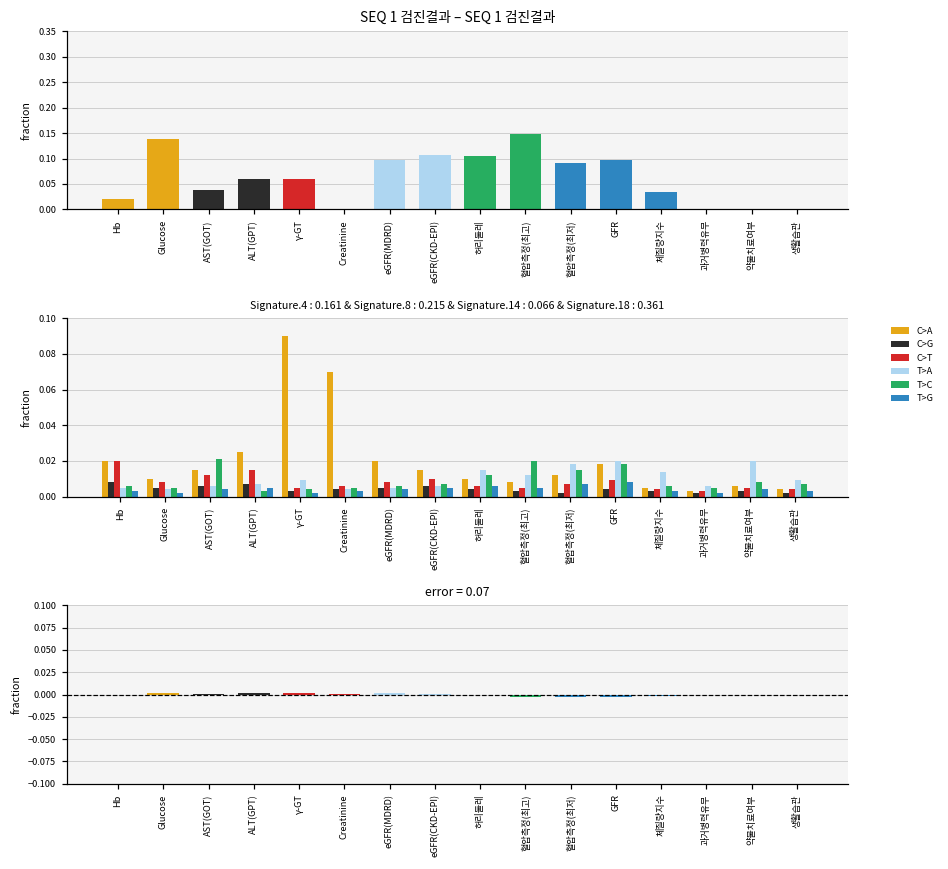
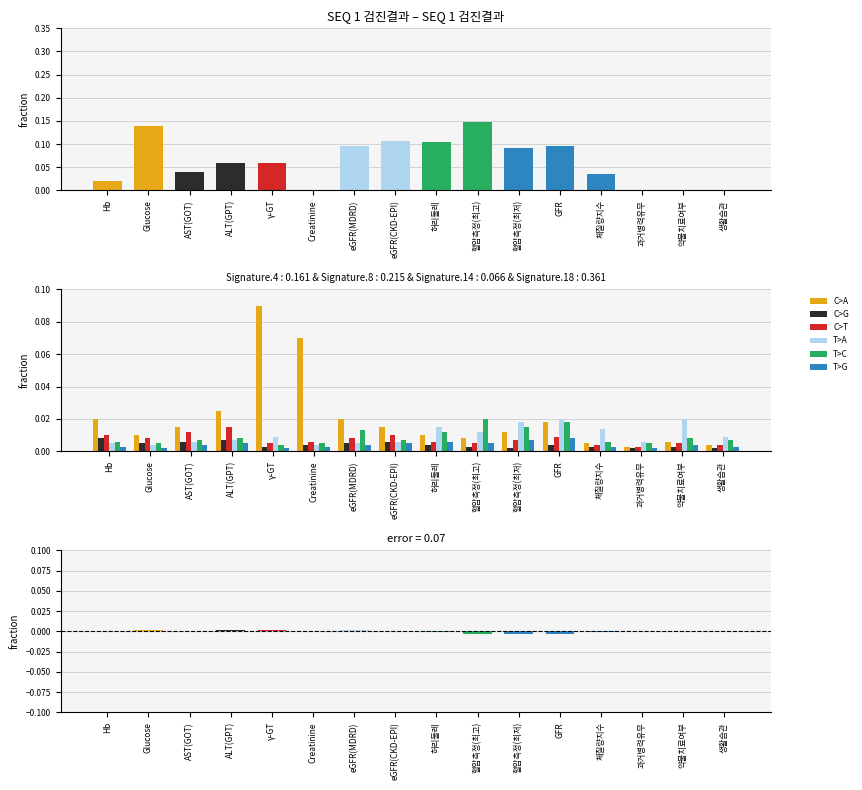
  {
    "SEQ 1 검진결과 – SEQ 1 검진결과": {
      "Hb": 0.02,
      "Glucose": 0.14,
      "AST(GOT)": 0.04,
      "ALT(GPT)": 0.06,
      "γ-GT": 0.06,
      "eGFR(MDRD)": 0.10,
      "eGFR(CKD-EPI)": 0.11,
      "허리둘레": 0.10,
      "혈압측정(최고)": 0.15,
      "혈압측정(최저)": 0.09,
      "GFR": 0.10,
      "체질량지수": 0.03
    },
    "Signature.4 : 0.161 & Signature.8 : 0.215 & Signature.14 : 0.066 & Signature.18 : 0.361": {
      "C>A": {
        "Hb": 0.020,
        "Glucose": 0.010,
        "AST(GOT)": 0.015,
        "ALT(GPT)": 0.025,
        "γ-GT": 0.090,
        "Creatinine": 0.070,
        "eGFR(MDRD)": 0.020,
        "eGFR(CKD-EPI)": 0.015,
        "허리둘레": 0.010,
        "혈압측정(최고)": 0.008,
        "혈압측정(최저)": 0.012,
        "GFR": 0.018,
        "체질량지수": 0.005,
        "과거병력유무": 0.003,
        "약물치료여부": 0.006,
        "생활습관": 0.004
      },
      "C>G": {
        "Hb": 0.008,
        "Glucose": 0.005,
        "AST(GOT)": 0.006,
        "ALT(GPT)": 0.007,
        "γ-GT": 0.003,
        "Creatinine": 0.004,
        "eGFR(MDRD)": 0.005,
        "eGFR(CKD-EPI)": 0.006,
        "허리둘레": 0.004,
        "혈압측정(최고)": 0.003,
        "혈압측정(최저)": 0.002,
        "GFR": 0.004,
        "체질량지수": 0.003,
        "과거병력유무": 0.002,
        "약물치료여부": 0.003,
        "생활습관": 0.002
      },
      "C>T": {
-       "Hb": 0.02,
+       "Hb": 0.01,
        "Glucose": 0.008,
        "AST(GOT)": 0.012,
        "ALT(GPT)": 0.015,
        "γ-GT": 0.005,
        "Creatinine": 0.006,
        "eGFR(MDRD)": 0.008,
        "eGFR(CKD-EPI)": 0.01,
        "허리둘레": 0.006,
        "혈압측정(최고)": 0.005,
        "혈압측정(최저)": 0.007,
        "GFR": 0.01,
        "체질량지수": 0.004,
        "과거병력유무": 0.003,
        "약물치료여부": 0.005,
        "생활습관": 0.004
      },
      "T>A": {
        "Hb": 0.005,
        "Glucose": 0.004,
        "AST(GOT)": 0.006,
        "ALT(GPT)": 0.007,
        "γ-GT": 0.009,
        "Creatinine": 0.004,
        "eGFR(MDRD)": 0.005,
        "eGFR(CKD-EPI)": 0.006,
        "허리둘레": 0.015,
        "혈압측정(최고)": 0.012,
        "혈압측정(최저)": 0.018,
        "GFR": 0.020,
        "체질량지수": 0.014,
        "과거병력유무": 0.006,
        "약물치료여부": 0.020,
        "생활습관": 0.009
      },
      "T>C": {
        "Hb": 0.006,
        "Glucose": 0.005,
-       "AST(GOT)": 0.021,
-       "ALT(GPT)": 0.003,
+       "AST(GOT)": 0.007,
+       "ALT(GPT)": 0.008,
        "γ-GT": 0.004,
        "Creatinine": 0.005,
-       "eGFR(MDRD)": 0.006,
+       "eGFR(MDRD)": 0.013,
        "eGFR(CKD-EPI)": 0.007,
        "허리둘레": 0.012,
        "혈압측정(최고)": 0.020,
        "혈압측정(최저)": 0.015,
        "GFR": 0.018,
        "체질량지수": 0.006,
        "과거병력유무": 0.005,
        "약물치료여부": 0.008,
        "생활습관": 0.007
      },
      "T>G": {
        "Hb": 0.003,
        "Glucose": 0.002,
        "AST(GOT)": 0.004,
        "ALT(GPT)": 0.005,
        "γ-GT": 0.002,
        "Creatinine": 0.003,
        "eGFR(MDRD)": 0.004,
        "eGFR(CKD-EPI)": 0.005,
        "허리둘레": 0.006,
        "혈압측정(최고)": 0.005,
        "혈압측정(최저)": 0.007,
        "GFR": 0.008,
        "체질량지수": 0.003,
        "과거병력유무": 0.002,
        "약물치료여부": 0.004,
        "생활습관": 0.003
      }
    },
    "error = 0.07": {
      "Hb": 0.00,
      "GFR": 0.00
    }
  }
